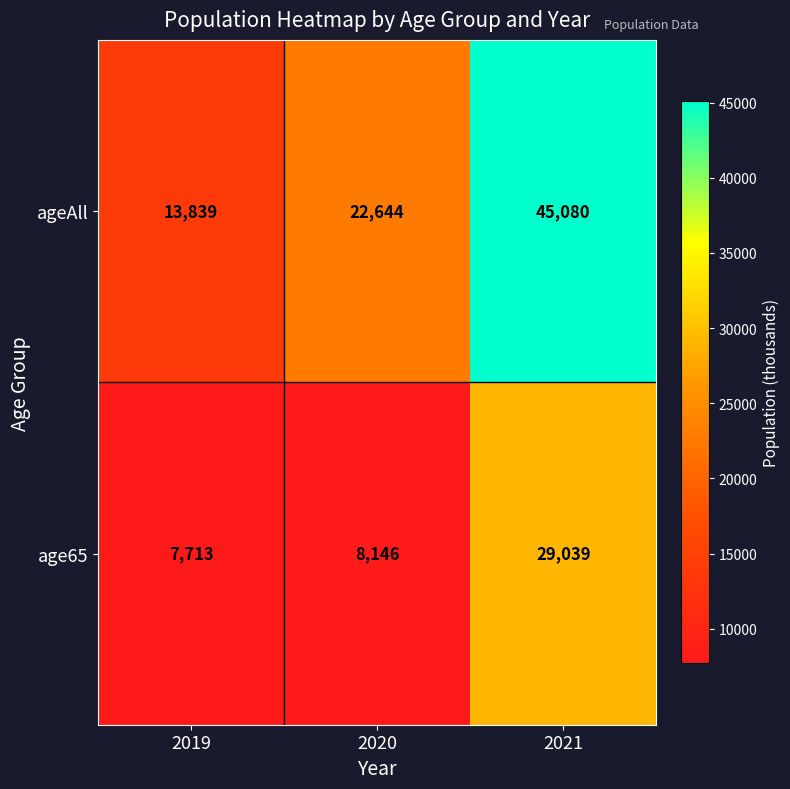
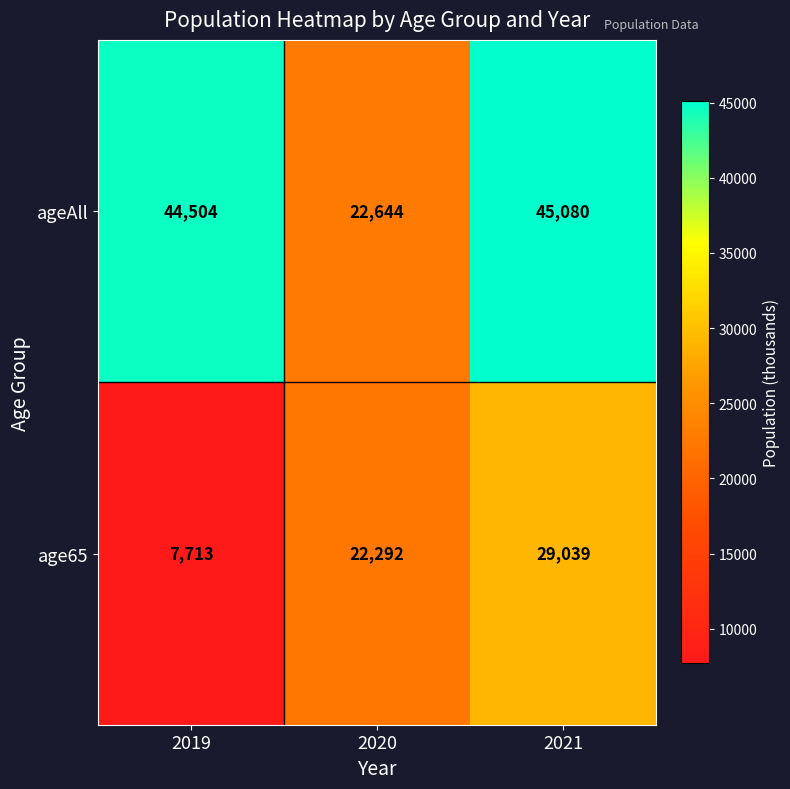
  {
    "ageAll": {
-     "2019": "13,839",
+     "2019": "44,504",
      "2020": "22,644",
      "2021": "45,080"
    },
    "age65": {
      "2019": "7,713",
-     "2020": "8,146",
+     "2020": "22,292",
      "2021": "29,039"
    }
  }
